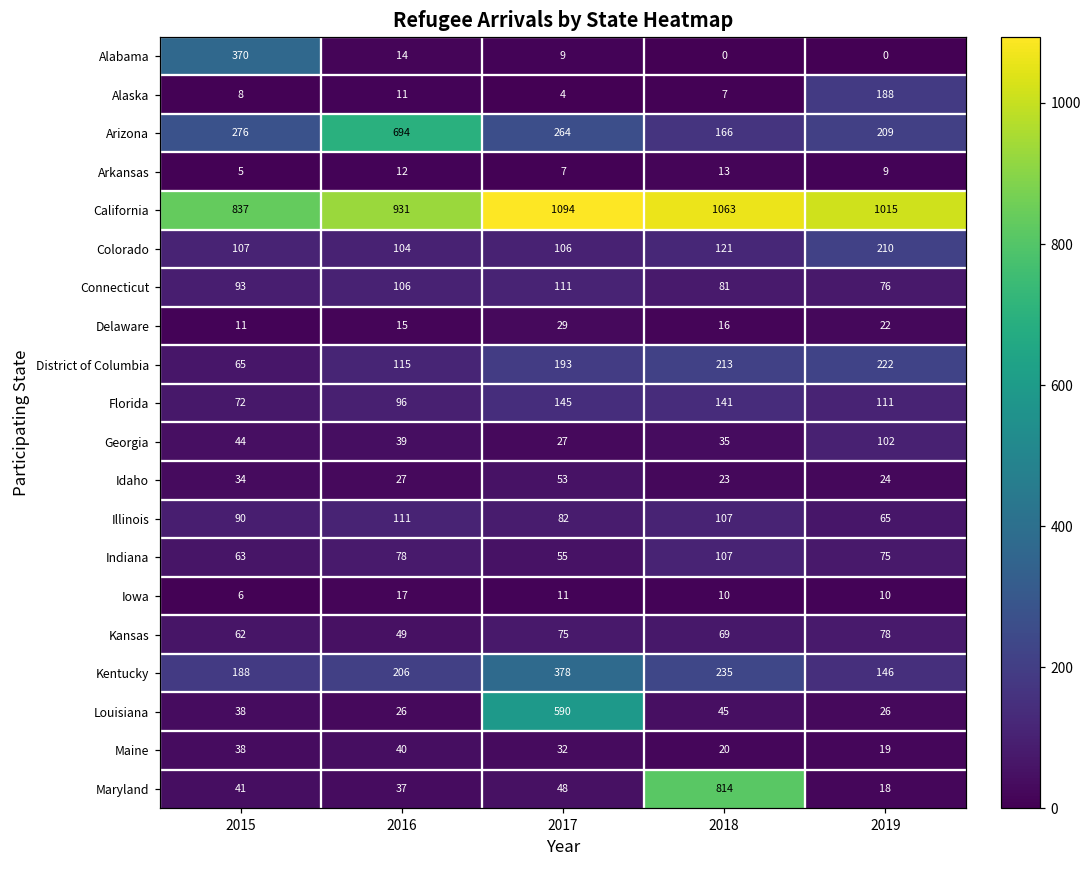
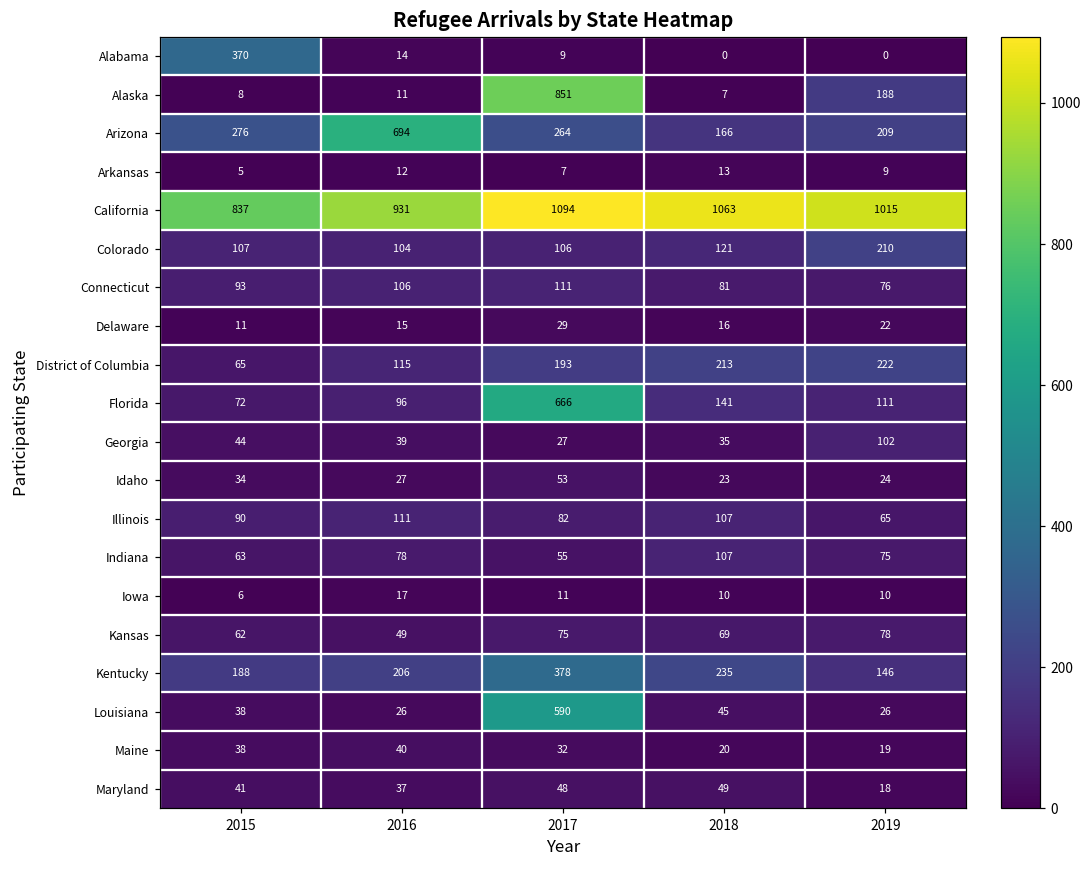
  {
    "Alabama": {
      "2015": 370,
      "2016": 14,
      "2017": 9,
      "2018": 0,
      "2019": 0
    },
    "Alaska": {
      "2015": 8,
      "2016": 11,
-     "2017": 4,
+     "2017": 851,
      "2018": 7,
      "2019": 188
    },
    "Arizona": {
      "2015": 276,
      "2016": 694,
      "2017": 264,
      "2018": 166,
      "2019": 209
    },
    "Arkansas": {
      "2015": 5,
      "2016": 12,
      "2017": 7,
      "2018": 13,
      "2019": 9
    },
    "California": {
      "2015": 837,
      "2016": 931,
      "2017": 1094,
      "2018": 1063,
      "2019": 1015
    },
    "Colorado": {
      "2015": 107,
      "2016": 104,
      "2017": 106,
      "2018": 121,
      "2019": 210
    },
    "Connecticut": {
      "2015": 93,
      "2016": 106,
      "2017": 111,
      "2018": 81,
      "2019": 76
    },
    "Delaware": {
      "2015": 11,
      "2016": 15,
      "2017": 29,
      "2018": 16,
      "2019": 22
    },
    "District of Columbia": {
      "2015": 65,
      "2016": 115,
      "2017": 193,
      "2018": 213,
      "2019": 222
    },
    "Florida": {
      "2015": 72,
      "2016": 96,
-     "2017": 145,
+     "2017": 666,
      "2018": 141,
      "2019": 111
    },
    "Georgia": {
      "2015": 44,
      "2016": 39,
      "2017": 27,
      "2018": 35,
      "2019": 102
    },
    "Idaho": {
      "2015": 34,
      "2016": 27,
      "2017": 53,
      "2018": 23,
      "2019": 24
    },
    "Illinois": {
      "2015": 90,
      "2016": 111,
      "2017": 82,
      "2018": 107,
      "2019": 65
    },
    "Indiana": {
      "2015": 63,
      "2016": 78,
      "2017": 55,
      "2018": 107,
      "2019": 75
    },
    "Iowa": {
      "2015": 6,
      "2016": 17,
      "2017": 11,
      "2018": 10,
      "2019": 10
    },
    "Kansas": {
      "2015": 62,
      "2016": 49,
      "2017": 75,
      "2018": 69,
      "2019": 78
    },
    "Kentucky": {
      "2015": 188,
      "2016": 206,
      "2017": 378,
      "2018": 235,
      "2019": 146
    },
    "Louisiana": {
      "2015": 38,
      "2016": 26,
      "2017": 590,
      "2018": 45,
      "2019": 26
    },
    "Maine": {
      "2015": 38,
      "2016": 40,
      "2017": 32,
      "2018": 20,
      "2019": 19
    },
    "Maryland": {
      "2015": 41,
      "2016": 37,
      "2017": 48,
-     "2018": 814,
+     "2018": 49,
      "2019": 18
    }
  }
